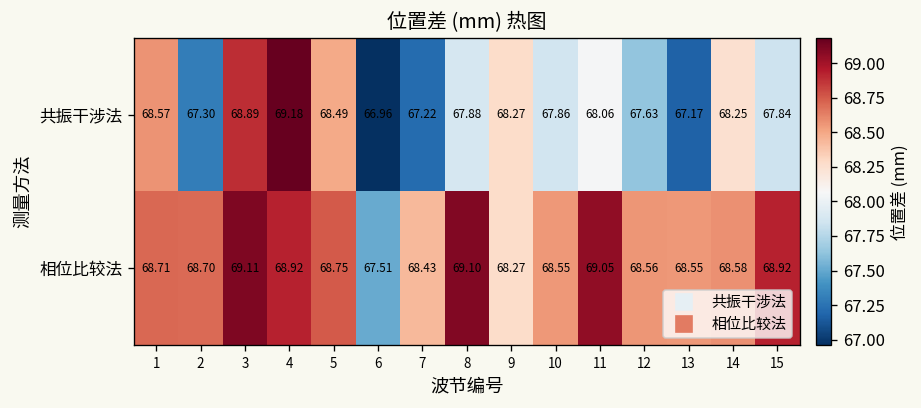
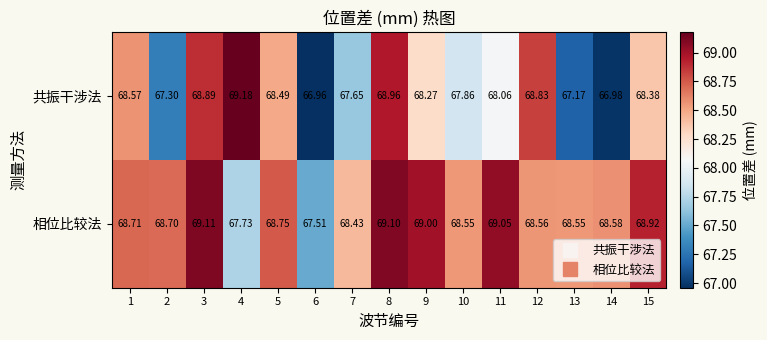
  {
    "共振干涉法": {
      "1": 68.57,
      "2": 67.30,
      "3": 68.89,
      "4": 69.18,
      "5": 68.49,
      "6": 66.96,
-     "7": 67.22,
-     "8": 67.88,
+     "7": 67.65,
+     "8": 68.96,
      "9": 68.27,
      "10": 67.86,
      "11": 68.06,
-     "12": 67.63,
+     "12": 68.83,
      "13": 67.17,
-     "14": 68.25,
-     "15": 67.84
+     "14": 66.98,
+     "15": 68.38
    },
    "相位比较法": {
      "1": 68.71,
      "2": 68.70,
      "3": 69.11,
-     "4": 68.92,
+     "4": 67.73,
      "5": 68.75,
      "6": 67.51,
      "7": 68.43,
      "8": 69.10,
-     "9": 68.27,
+     "9": 69.00,
      "10": 68.55,
      "11": 69.05,
      "12": 68.56,
      "13": 68.55,
      "14": 68.58,
      "15": 68.92
    }
  }
